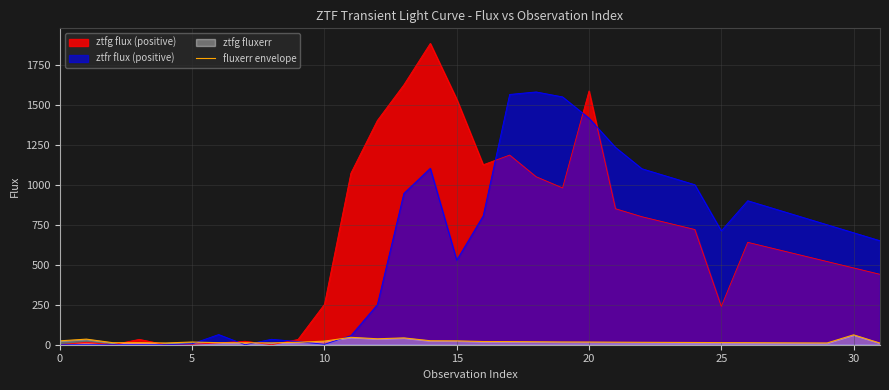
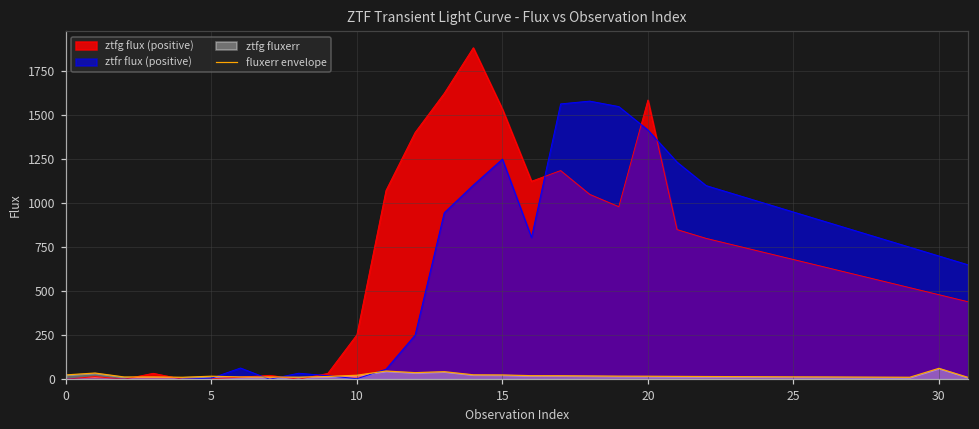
  {
    "ztfg flux (positive)": {
      "10": 250,
      "15": 1530,
      "20": 1590,
-     "25": 240,
+     "25": 680,
      "30": 480
    },
    "ztfr flux (positive)": {
      "10": 0,
-     "15": 530,
+     "15": 1250,
      "20": 1420,
-     "25": 710,
+     "25": 950,
      "30": 700
    },
    "ztfg fluxerr": {
      "0": 20,
      "10": 20,
      "15": 20,
      "20": 20,
      "25": 10,
      "30": 60
    }
  }
